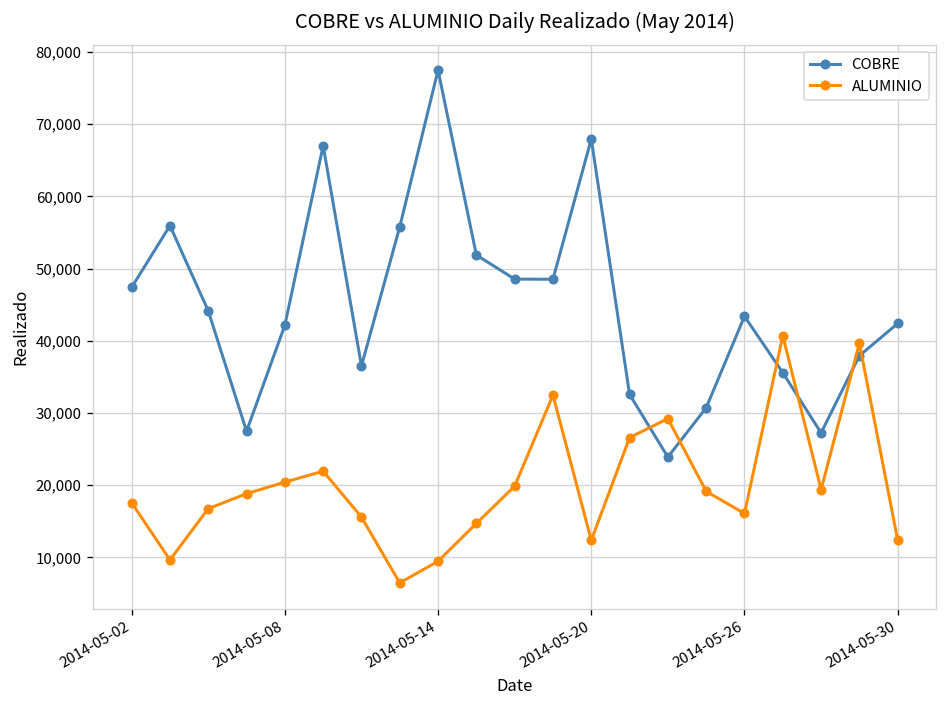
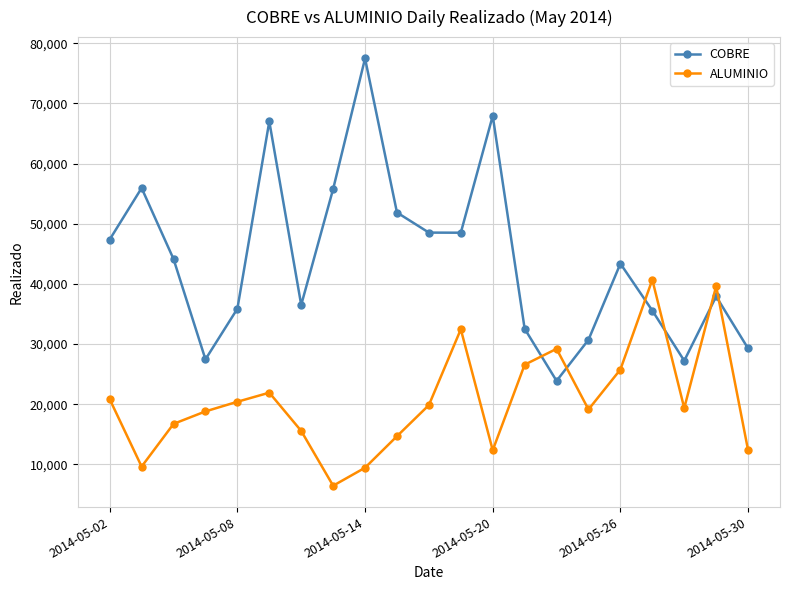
  {
    "COBRE": {
      "2014-05-02": "47,000",
-     "2014-05-08": "42,000",
+     "2014-05-08": "36,000",
      "2014-05-14": "77,000",
      "2014-05-20": "68,000",
      "2014-05-26": "43,000",
-     "2014-05-30": "42,000"
+     "2014-05-30": "29,000"
    },
    "ALUMINIO": {
-     "2014-05-02": "18,000",
+     "2014-05-02": "21,000",
      "2014-05-08": "20,000",
      "2014-05-14": "9,000",
      "2014-05-20": "12,000",
-     "2014-05-26": "16,000",
+     "2014-05-26": "26,000",
      "2014-05-30": "12,000"
    }
  }
